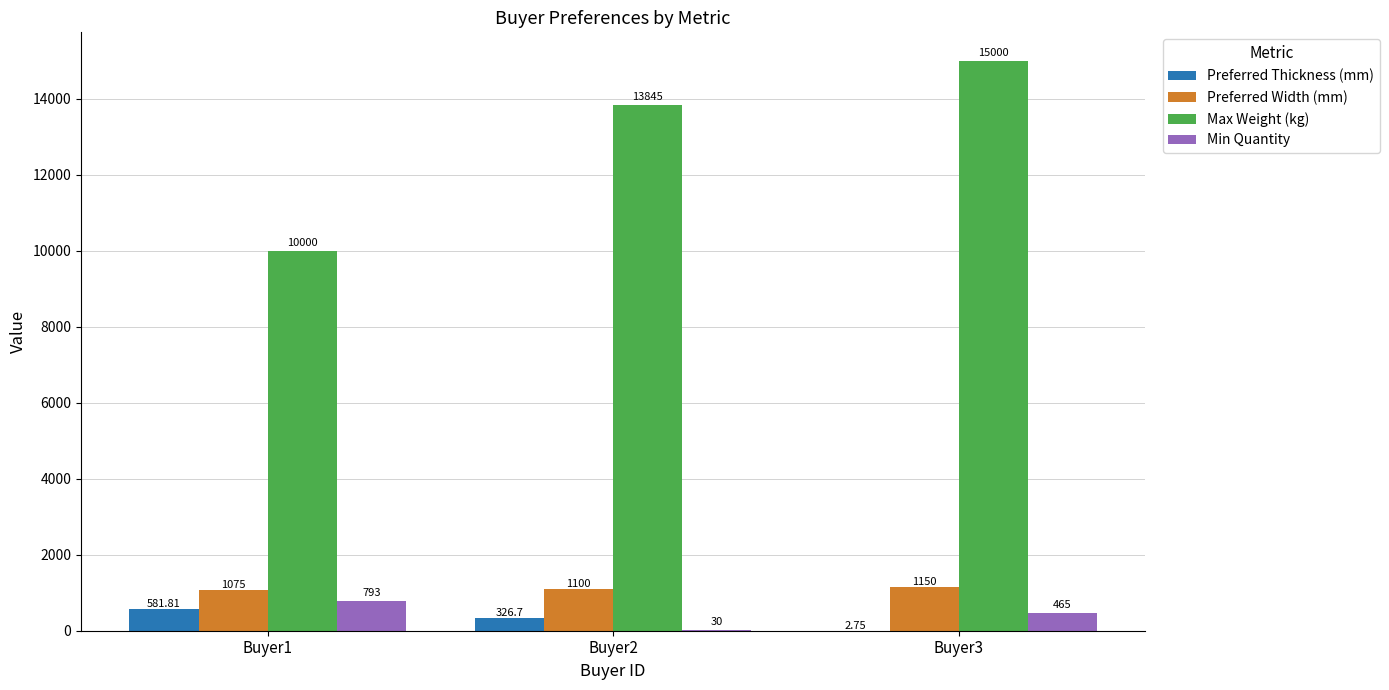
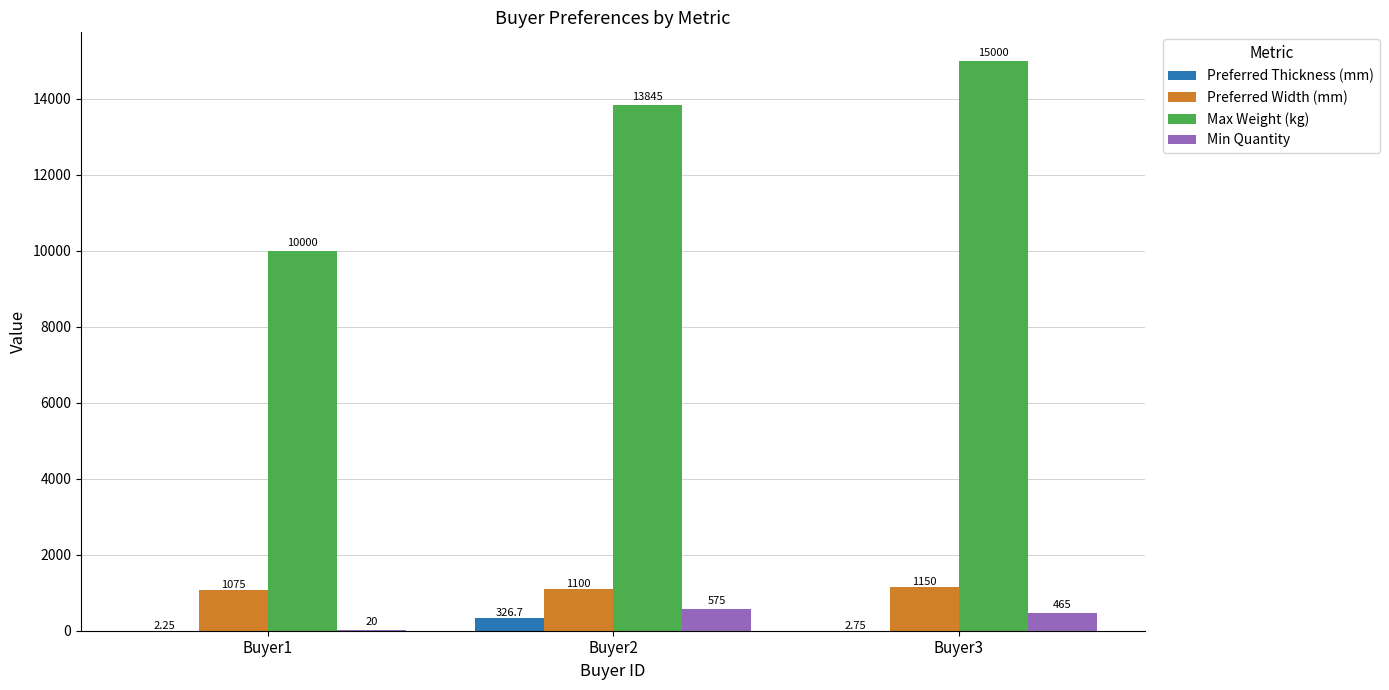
  {
    "Preferred Thickness (mm)": {
-     "Buyer1": 581.81,
+     "Buyer1": 2.25,
      "Buyer2": 326.7,
      "Buyer3": 2.75
    },
    "Preferred Width (mm)": {
      "Buyer1": 1075,
      "Buyer2": 1100,
      "Buyer3": 1150
    },
    "Max Weight (kg)": {
      "Buyer1": 10000,
      "Buyer2": 13845,
      "Buyer3": 15000
    },
    "Min Quantity": {
-     "Buyer1": 793,
-     "Buyer2": 30,
+     "Buyer1": 20,
+     "Buyer2": 575,
      "Buyer3": 465
    }
  }
